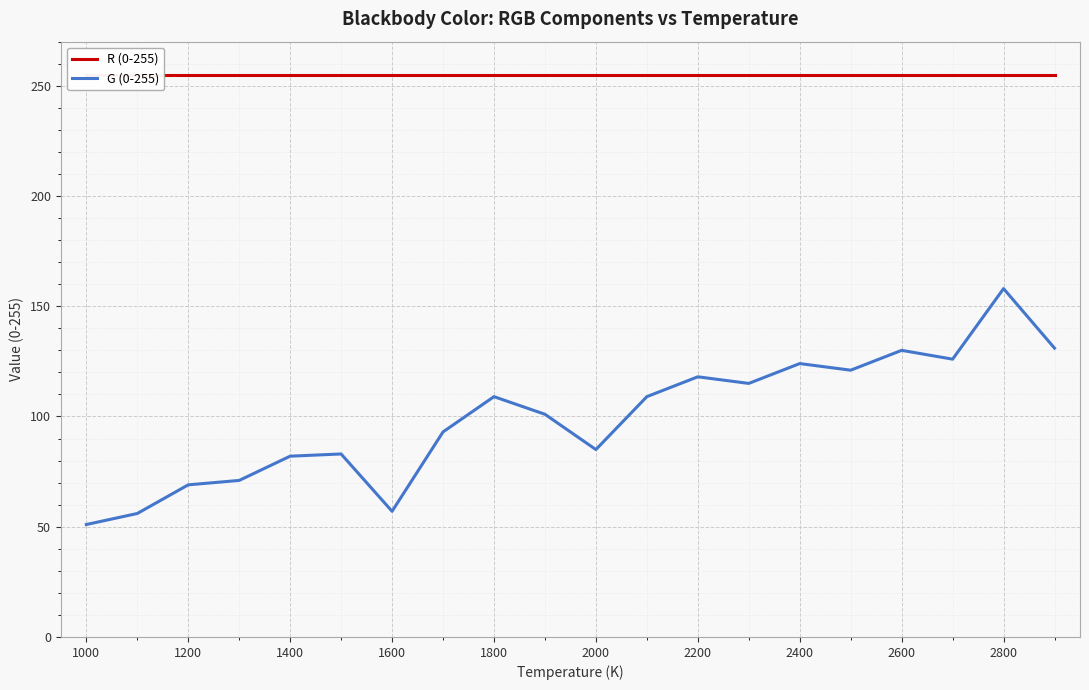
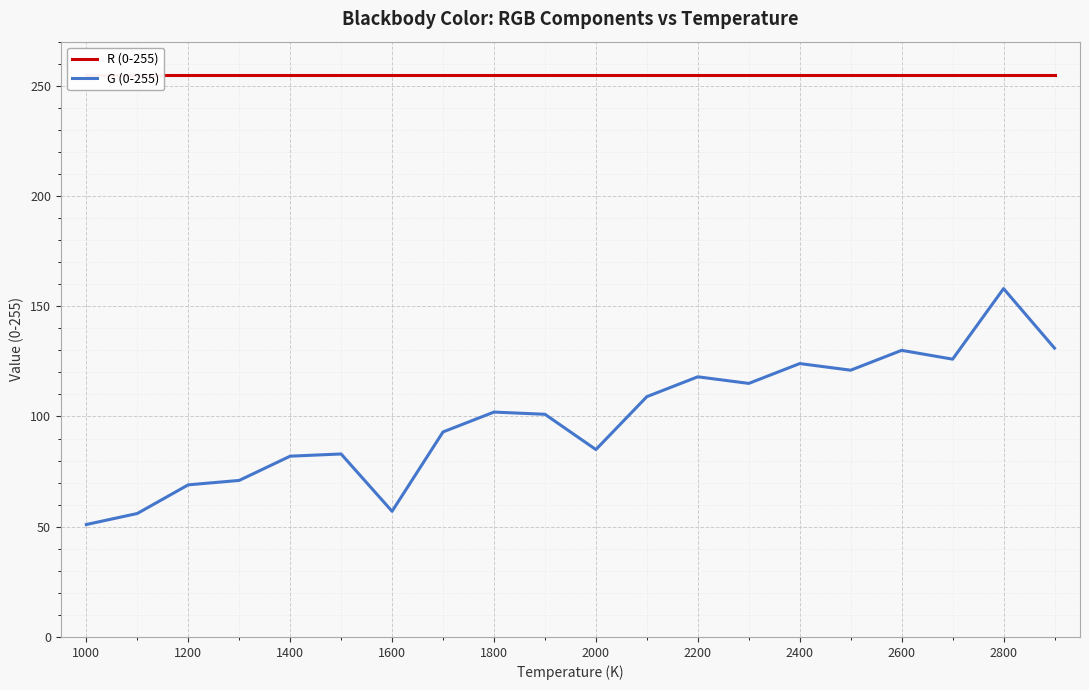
  {
    "R (0-255)": {
      "1200": 255,
      "1400": 255,
      "1600": 255,
      "1800": 255,
      "2000": 255,
      "2200": 255,
      "2400": 255,
      "2600": 255,
      "2800": 255
    },
    "G (0-255)": {
      "1000": 51,
      "1200": 69,
      "1400": 82,
      "1600": 57,
-     "1800": 109,
+     "1800": 102,
      "2000": 85,
      "2200": 118,
      "2400": 124,
      "2600": 130,
      "2800": 158
    }
  }
